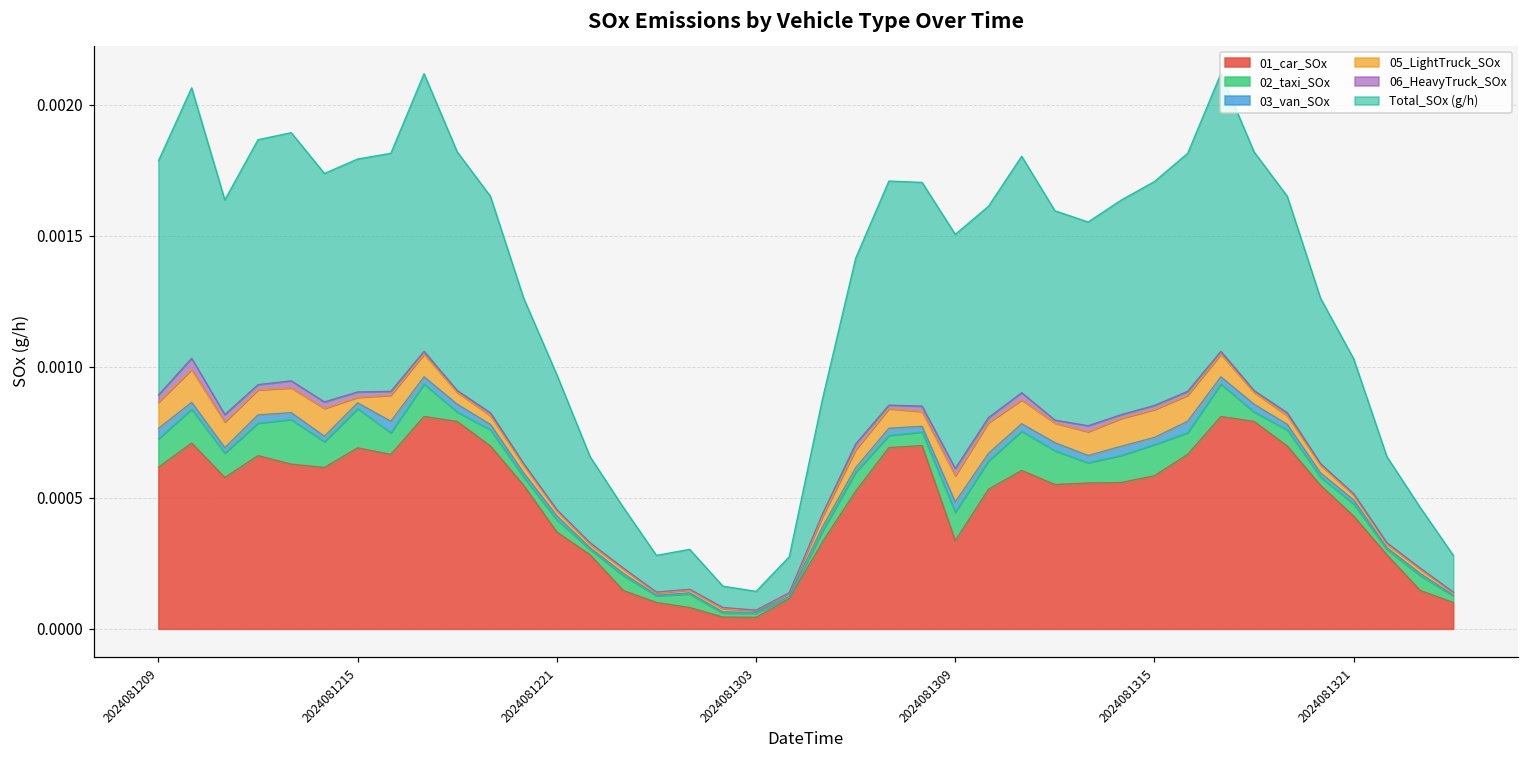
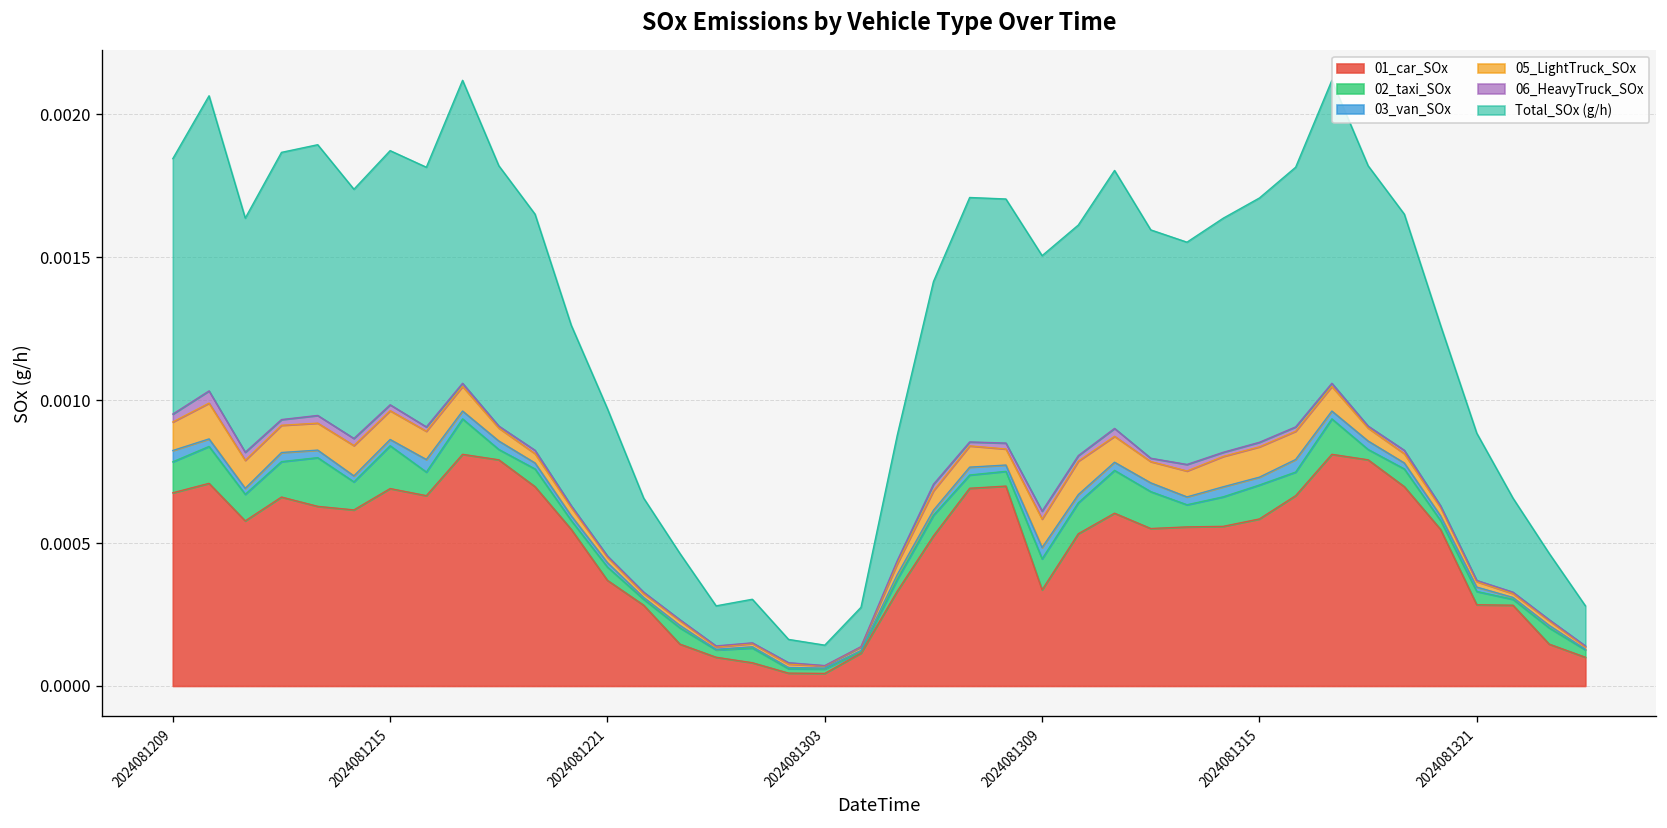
  {
    "01_car_SOx": {
-     "2024081209": 0.00062,
+     "2024081209": 0.00068,
      "2024081215": 0.00069,
      "2024081221": 0.00037,
      "2024081303": 0.00004,
      "2024081309": 0.00034,
      "2024081315": 0.00058,
-     "2024081321": 0.00043
+     "2024081321": 0.00028
    },
    "03_van_SOx": {
      "2024081209": 0.00004,
      "2024081215": 0.00002,
      "2024081221": 0.00002,
      "2024081309": 0.00004,
      "2024081315": 0.00003,
      "2024081321": 0.00002
    },
    "05_LightTruck_SOx": {
      "2024081209": 0.00010,
-     "2024081215": 0.00002,
+     "2024081215": 0.00010,
      "2024081309": 0.00010,
      "2024081315": 0.00011
    },
    "06_HeavyTruck_SOx": {
      "2024081209": 0.00003,
      "2024081215": 0.00002,
      "2024081309": 0.00003,
      "2024081315": 0.00002
    }
  }
